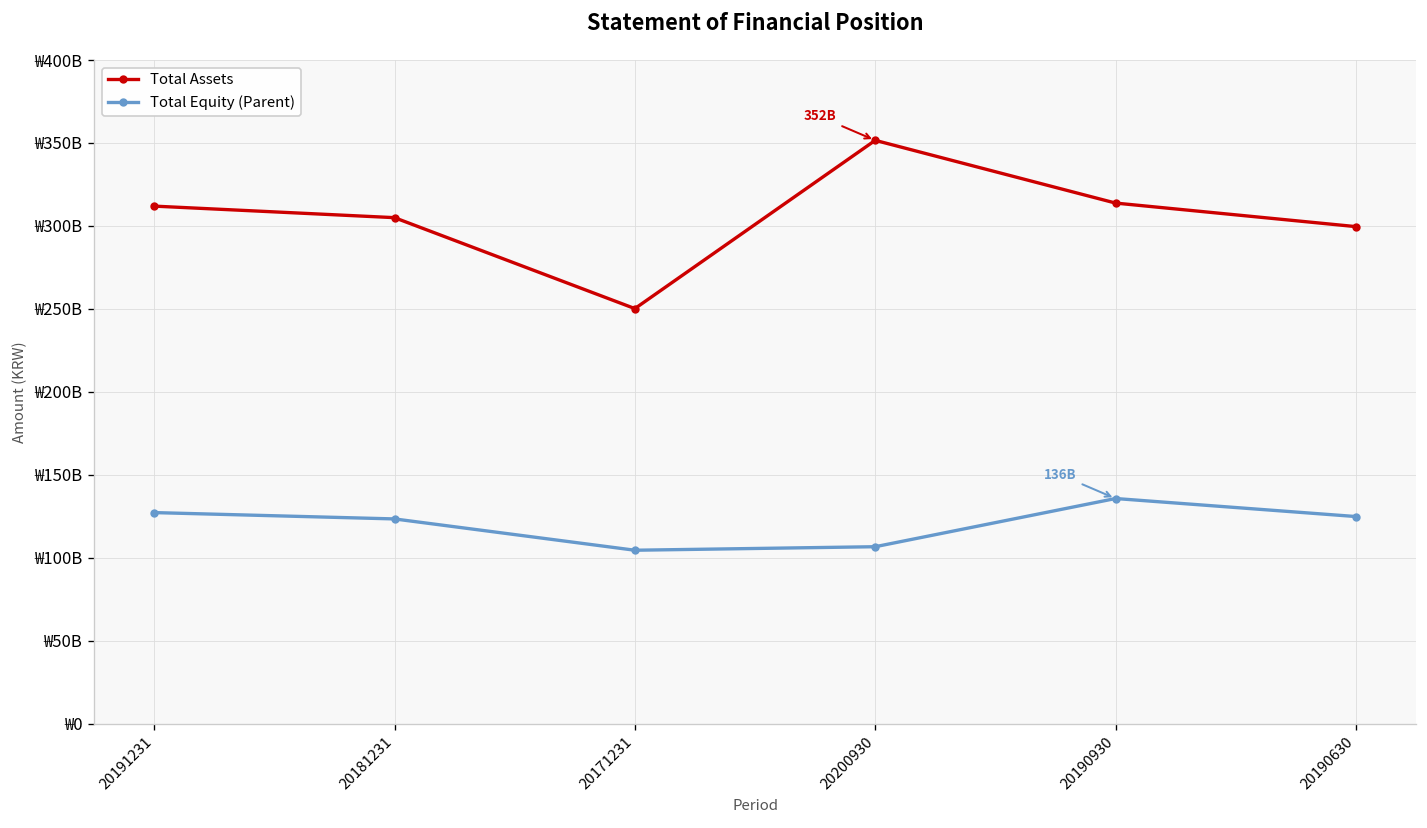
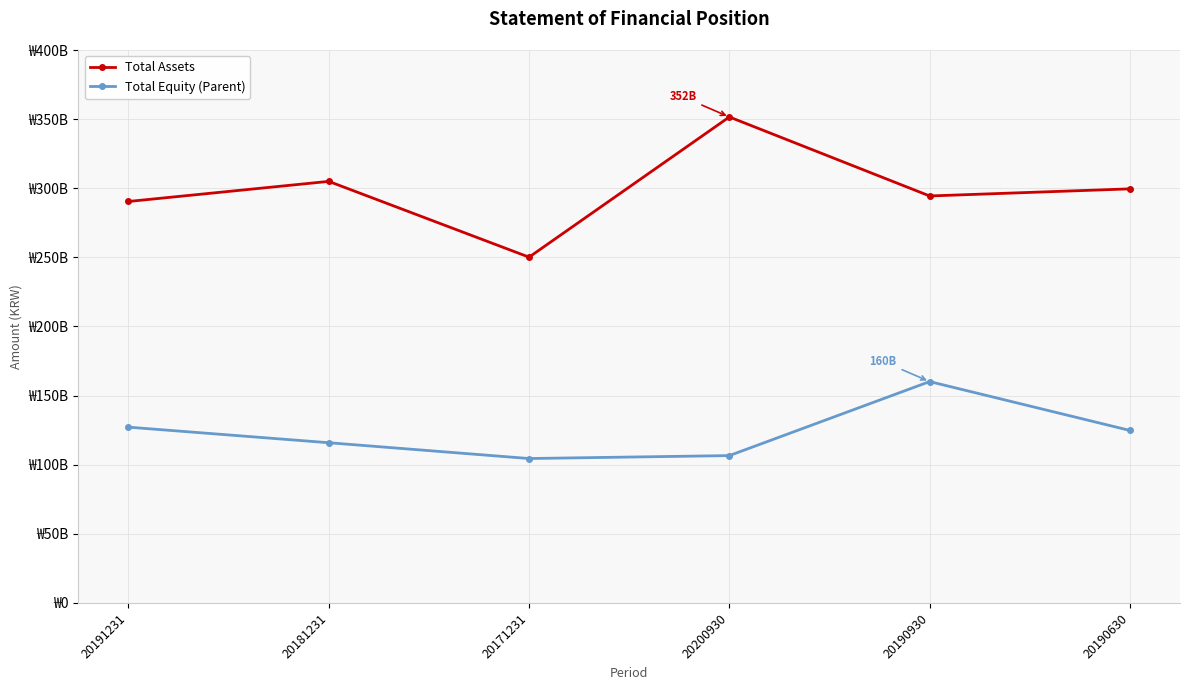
  {
    "Total Assets": {
-     "20191231": "₩312000000000",
+     "20191231": "₩290000000000",
      "20181231": "₩305000000000",
      "20171231": "₩250000000000",
-     "20190930": "₩314000000000",
+     "20190930": "₩294000000000",
      "20190630": "₩300000000000"
    },
    "Total Equity (Parent)": {
-     "20181231": "₩123000000000",
-     "20190930": "136B"
+     "20181231": "₩116000000000",
+     "20190930": "160B"
    }
  }
